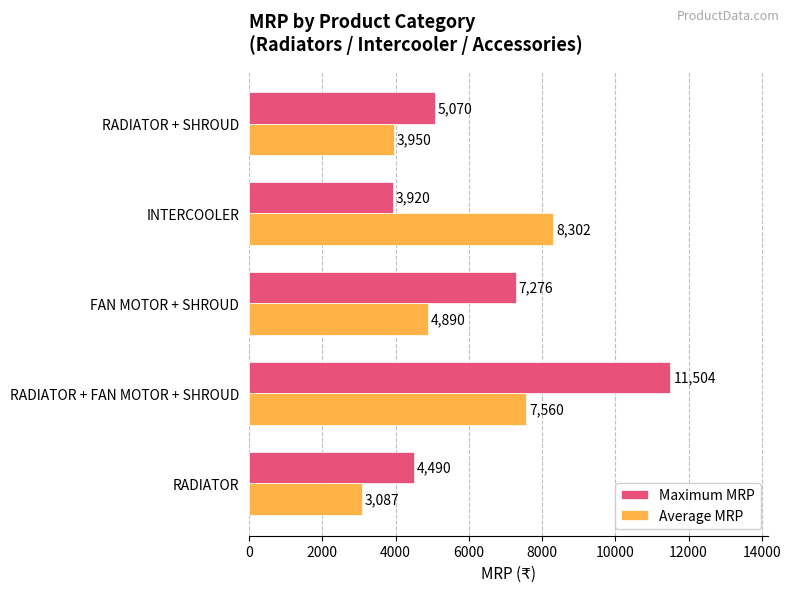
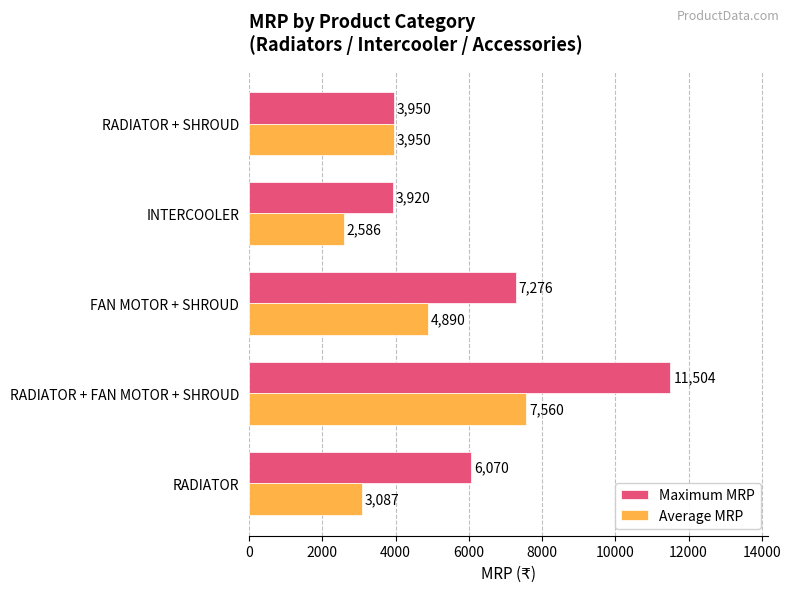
  {
    "Maximum MRP": {
-     "RADIATOR + SHROUD": "5,070",
+     "RADIATOR + SHROUD": "3,950",
      "INTERCOOLER": "3,920",
      "FAN MOTOR + SHROUD": "7,276",
      "RADIATOR + FAN MOTOR + SHROUD": "11,504",
-     "RADIATOR": "4,490"
+     "RADIATOR": "6,070"
    },
    "Average MRP": {
      "RADIATOR + SHROUD": "3,950",
-     "INTERCOOLER": "8,302",
+     "INTERCOOLER": "2,586",
      "FAN MOTOR + SHROUD": "4,890",
      "RADIATOR + FAN MOTOR + SHROUD": "7,560",
      "RADIATOR": "3,087"
    }
  }
